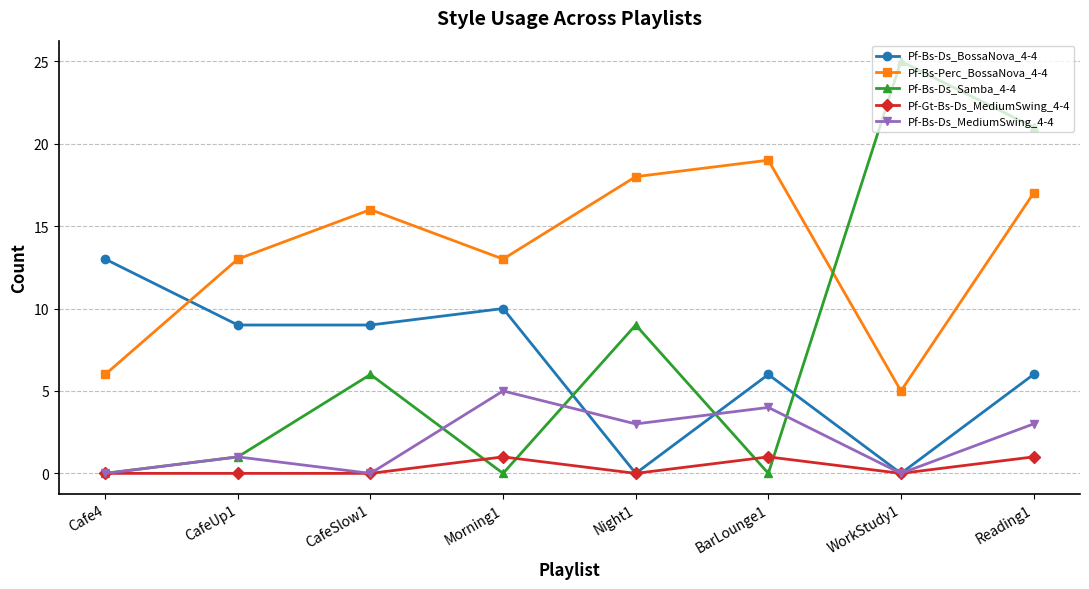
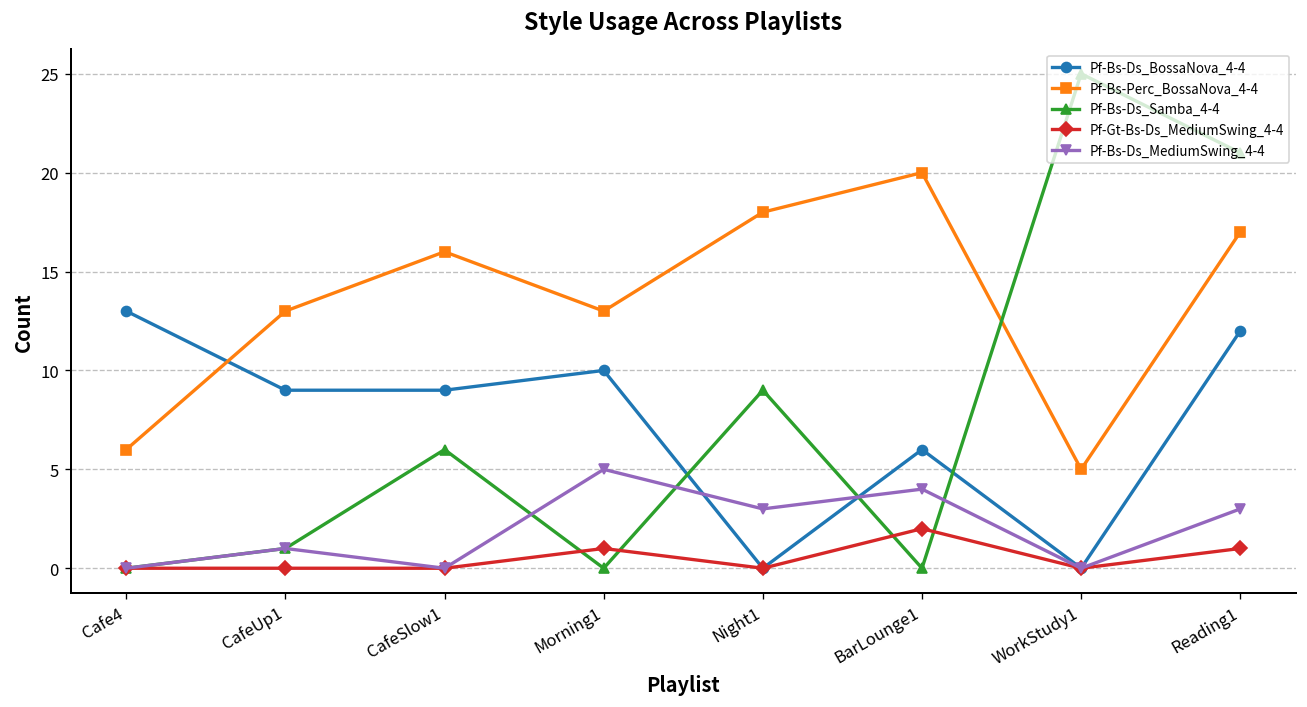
  {
    "Pf-Bs-Ds_BossaNova_4-4": {
      "Cafe4": 13,
      "CafeUp1": 9,
      "CafeSlow1": 9,
      "Morning1": 10,
      "BarLounge1": 6,
-     "Reading1": 6
+     "Reading1": 12
    },
    "Pf-Bs-Perc_BossaNova_4-4": {
      "Cafe4": 6,
      "CafeUp1": 13,
      "CafeSlow1": 16,
      "Morning1": 13,
      "Night1": 18,
-     "BarLounge1": 19,
+     "BarLounge1": 20,
      "WorkStudy1": 5,
      "Reading1": 17
    },
    "Pf-Bs-Ds_Samba_4-4": {
      "CafeSlow1": 6,
      "Morning1": 0,
      "Night1": 9,
      "BarLounge1": 0
    },
    "Pf-Gt-Bs-Ds_MediumSwing_4-4": {
      "CafeUp1": 0,
      "Morning1": 1,
-     "BarLounge1": 1,
+     "BarLounge1": 2,
      "Reading1": 1
    },
    "Pf-Bs-Ds_MediumSwing_4-4": {
      "Morning1": 5,
      "Night1": 3,
      "BarLounge1": 4,
      "Reading1": 3
    }
  }
